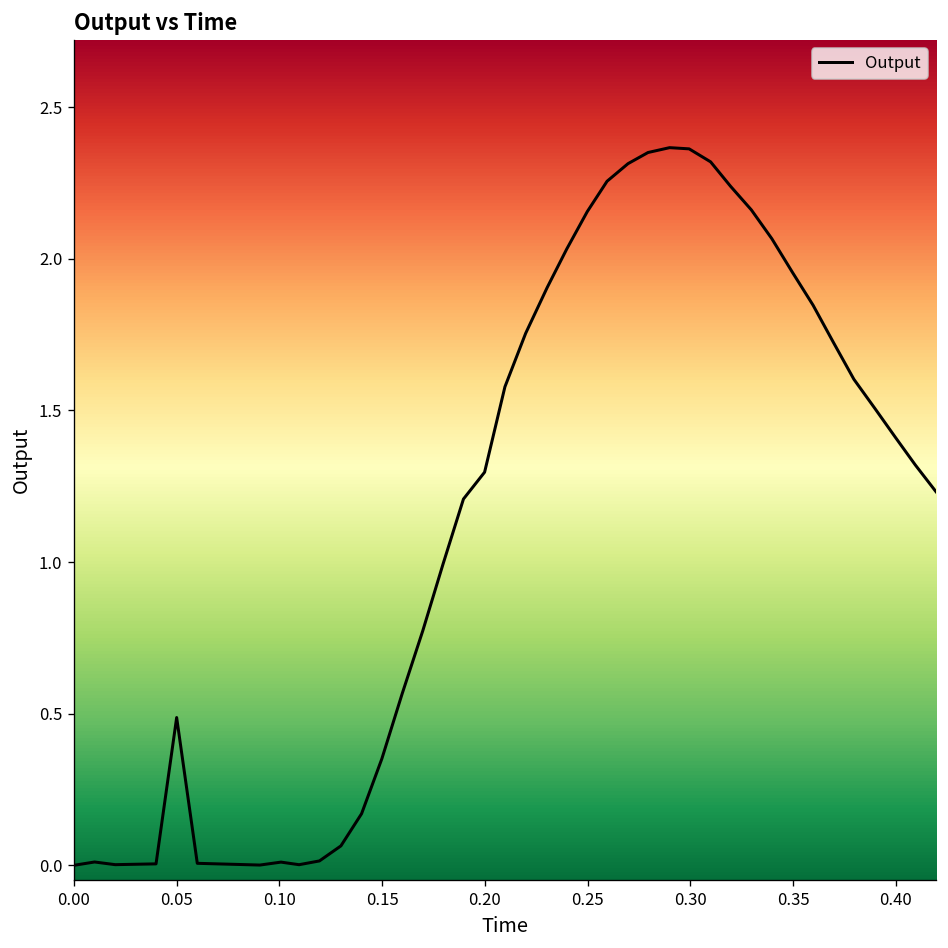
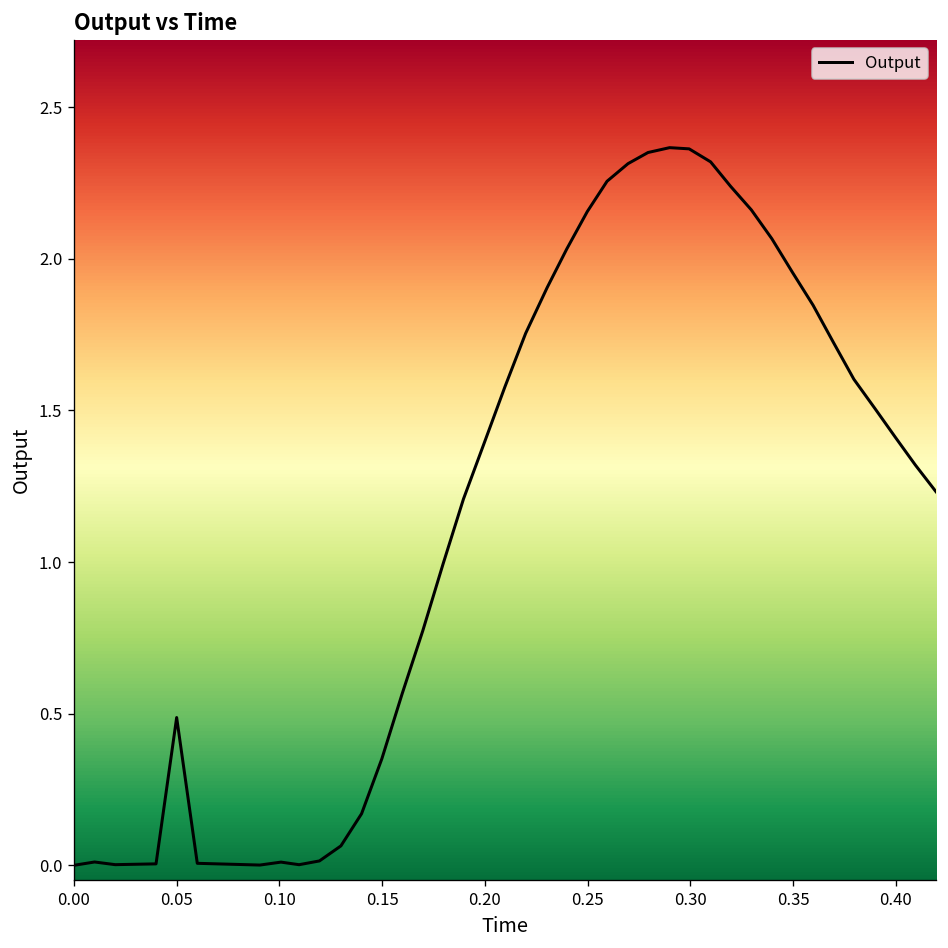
  {
    "0.00": 0.00,
    "0.05": 0.49,
    "0.15": 0.35,
-   "0.20": 1.30,
+   "0.20": 1.40,
    "0.25": 2.16
  }
